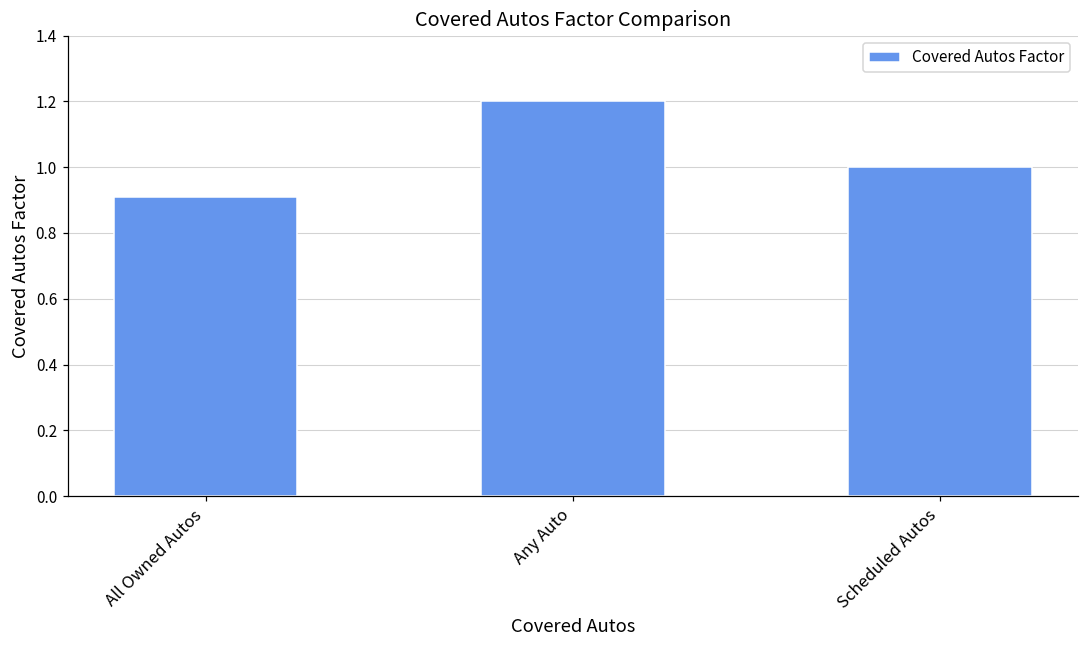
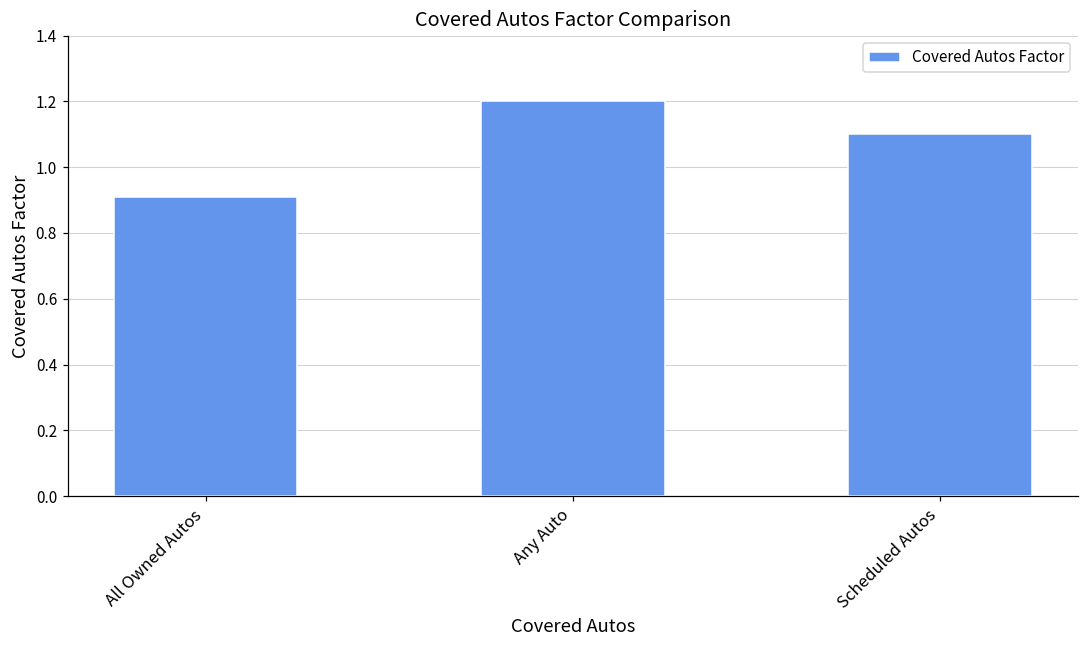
  {
    "All Owned Autos": 0.91,
    "Any Auto": 1.2,
-   "Scheduled Autos": 1.0
+   "Scheduled Autos": 1.1
  }
